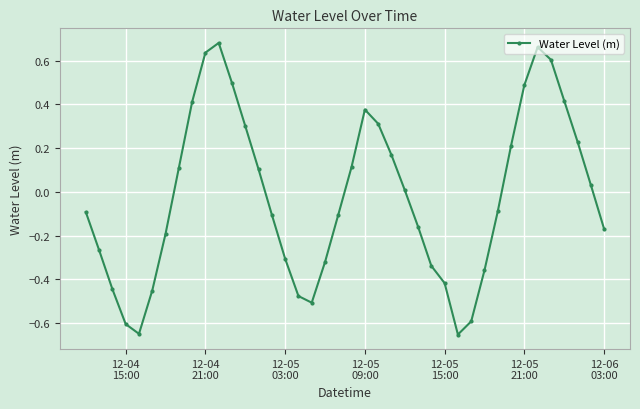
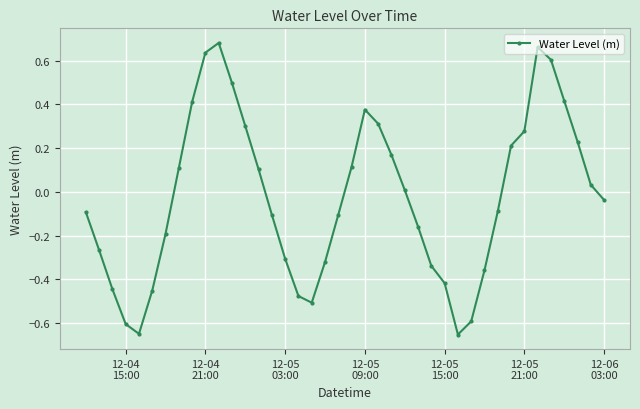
  {
    "12-04 15:00": -0.60,
    "12-04 21:00": 0.64,
    "12-05 03:00": -0.31,
    "12-05 09:00": 0.38,
    "12-05 15:00": -0.42,
-   "12-05 21:00": 0.49,
-   "12-06 03:00": -0.17
+   "12-05 21:00": 0.28,
+   "12-06 03:00": -0.04
  }
